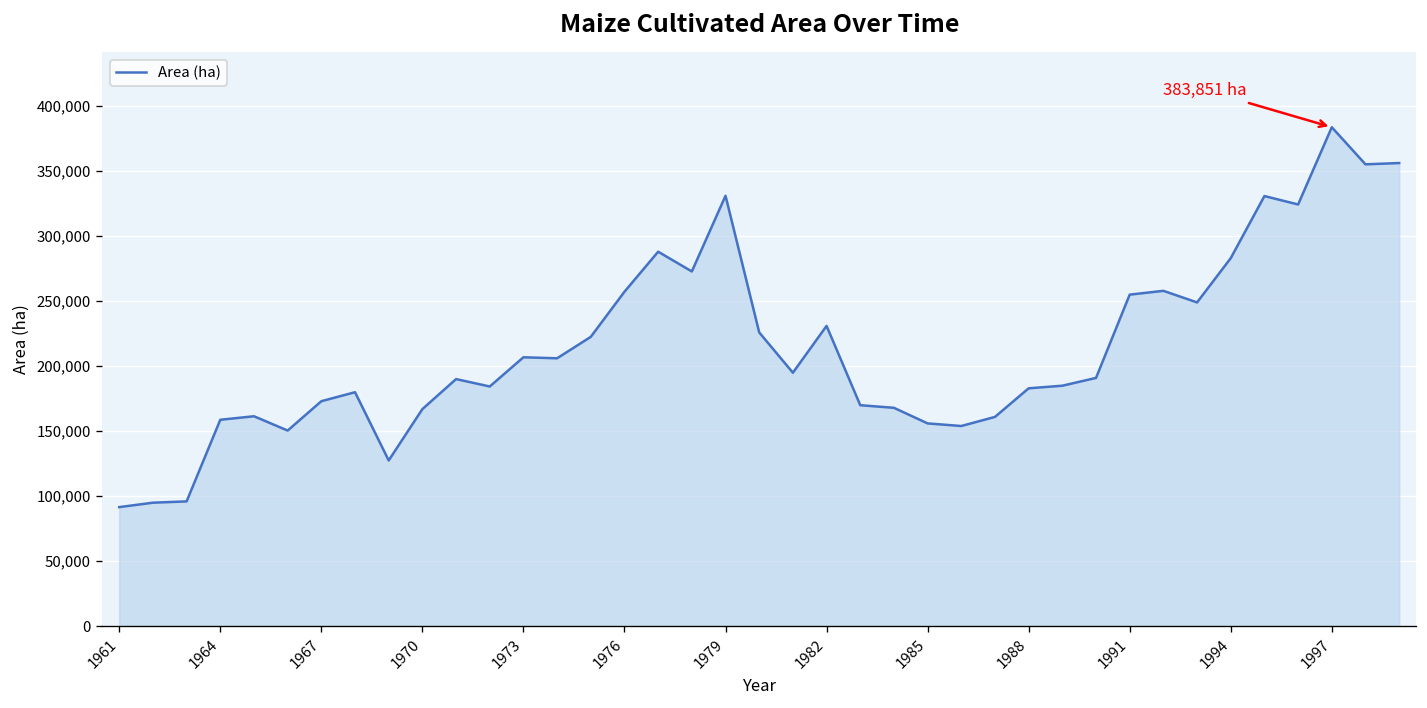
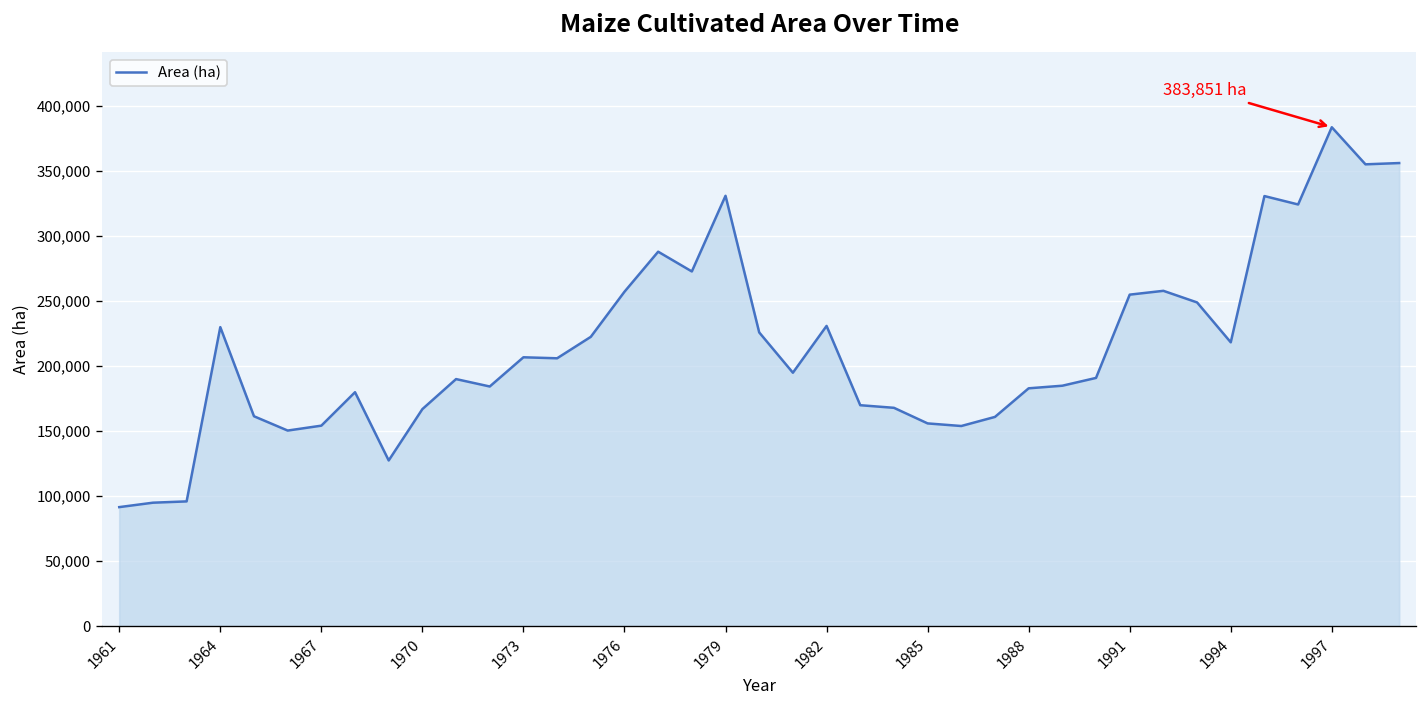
  {
    "1961": "92,000",
-   "1964": "159,000",
-   "1967": "173,000",
+   "1964": "230,000",
+   "1967": "154,000",
    "1970": "167,000",
    "1973": "207,000",
    "1976": "257,000",
    "1979": "331,000",
    "1982": "231,000",
    "1985": "156,000",
    "1988": "183,000",
    "1991": "255,000",
-   "1994": "283,000"
+   "1994": "218,000"
  }
